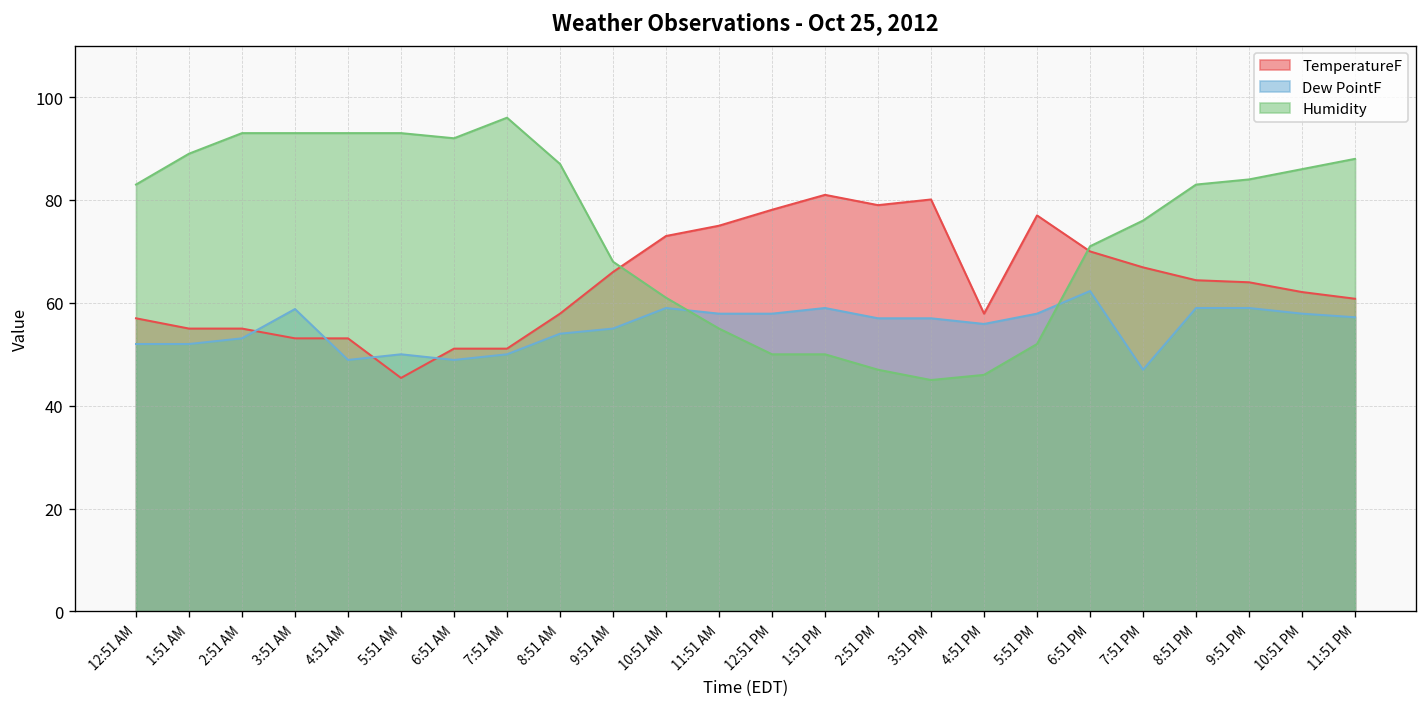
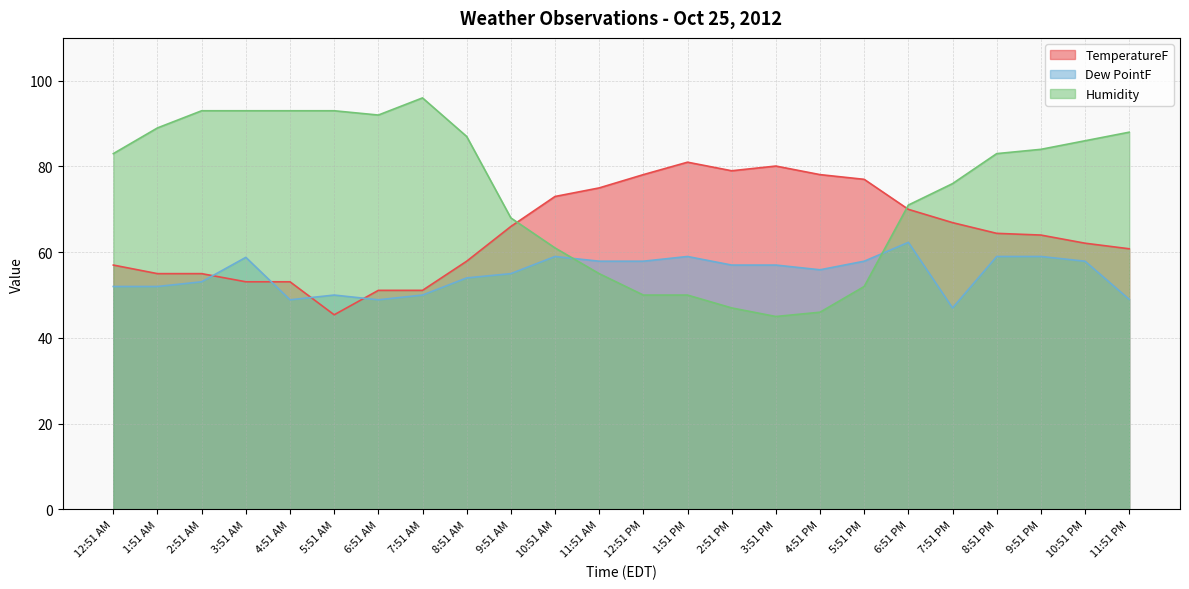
  {
    "TemperatureF": {
      "12:51 AM": 57,
      "1:51 AM": 55,
      "2:51 AM": 55,
      "3:51 AM": 53,
      "4:51 AM": 53,
      "5:51 AM": 45,
      "6:51 AM": 51,
      "7:51 AM": 51,
      "8:51 AM": 58,
      "9:51 AM": 66,
      "10:51 AM": 73,
      "11:51 AM": 75,
      "12:51 PM": 78,
      "1:51 PM": 81,
      "2:51 PM": 79,
      "3:51 PM": 80,
-     "4:51 PM": 58,
+     "4:51 PM": 78,
      "5:51 PM": 77,
      "6:51 PM": 70,
      "7:51 PM": 67,
      "8:51 PM": 64,
      "9:51 PM": 64,
      "10:51 PM": 62,
      "11:51 PM": 61
    },
    "Dew PointF": {
      "12:51 AM": 52,
      "1:51 AM": 52,
      "2:51 AM": 53,
      "3:51 AM": 59,
      "4:51 AM": 49,
      "5:51 AM": 50,
      "6:51 AM": 49,
      "7:51 AM": 50,
      "8:51 AM": 54,
      "9:51 AM": 55,
      "10:51 AM": 59,
      "11:51 AM": 58,
      "12:51 PM": 58,
      "1:51 PM": 59,
      "2:51 PM": 57,
      "3:51 PM": 57,
      "4:51 PM": 56,
      "5:51 PM": 58,
      "6:51 PM": 62,
      "7:51 PM": 47,
      "8:51 PM": 59,
      "9:51 PM": 59,
      "10:51 PM": 58,
-     "11:51 PM": 57
+     "11:51 PM": 49
    },
    "Humidity": {
      "12:51 AM": 83,
      "1:51 AM": 89,
      "2:51 AM": 93,
      "3:51 AM": 93,
      "4:51 AM": 93,
      "5:51 AM": 93,
      "6:51 AM": 92,
      "7:51 AM": 96,
      "8:51 AM": 87,
      "9:51 AM": 68,
      "10:51 AM": 61,
      "11:51 AM": 55,
      "12:51 PM": 50,
      "1:51 PM": 50,
      "2:51 PM": 47,
      "3:51 PM": 45,
      "4:51 PM": 46,
      "5:51 PM": 52,
      "6:51 PM": 71,
      "7:51 PM": 76,
      "8:51 PM": 83,
      "9:51 PM": 84,
      "10:51 PM": 86,
      "11:51 PM": 88
    }
  }
